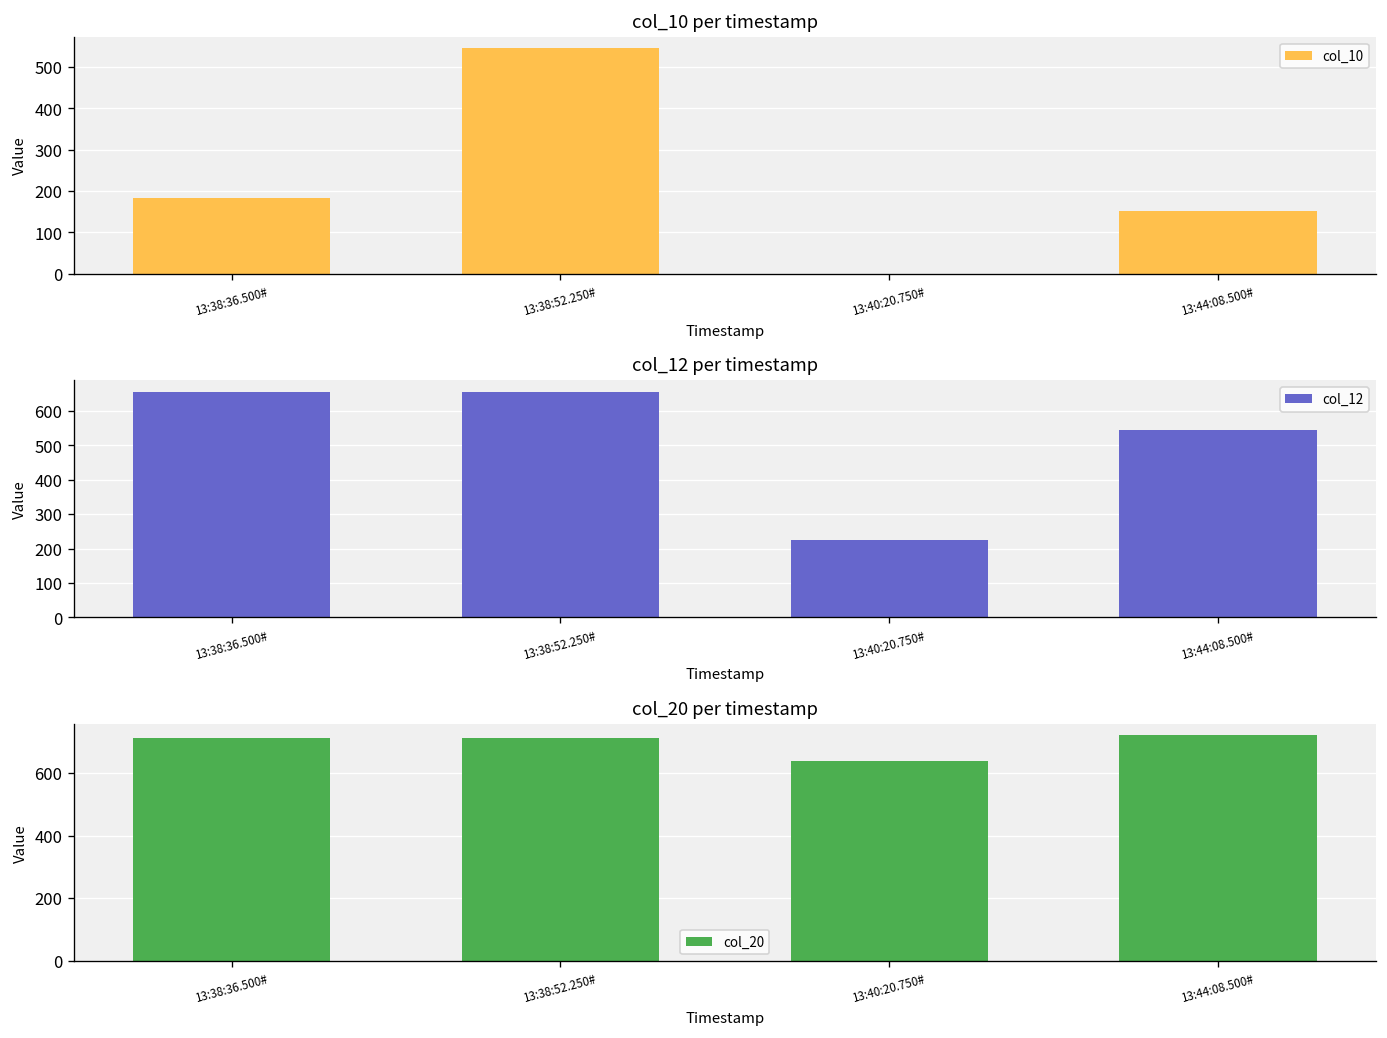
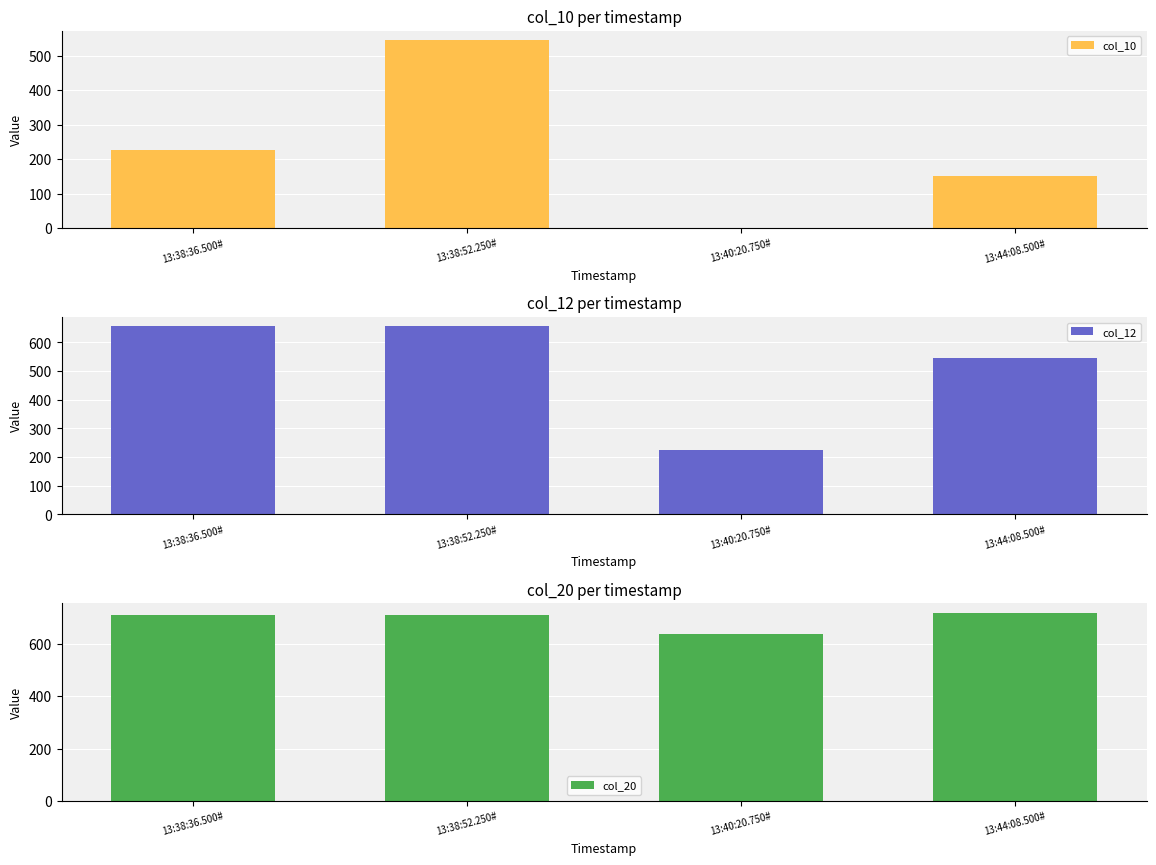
  {
    "col_10 per timestamp": {
-     "13:38:36.500#": 180,
+     "13:38:36.500#": 230,
      "13:38:52.250#": 550,
      "13:40:20.750#": 0,
      "13:44:08.500#": 150
    },
    "col_12 per timestamp": {
      "13:38:36.500#": 660,
      "13:38:52.250#": 660,
      "13:40:20.750#": 230,
      "13:44:08.500#": 550
    },
    "col_20 per timestamp": {
      "13:38:36.500#": 710,
      "13:38:52.250#": 710,
      "13:40:20.750#": 640,
      "13:44:08.500#": 720
    }
  }
